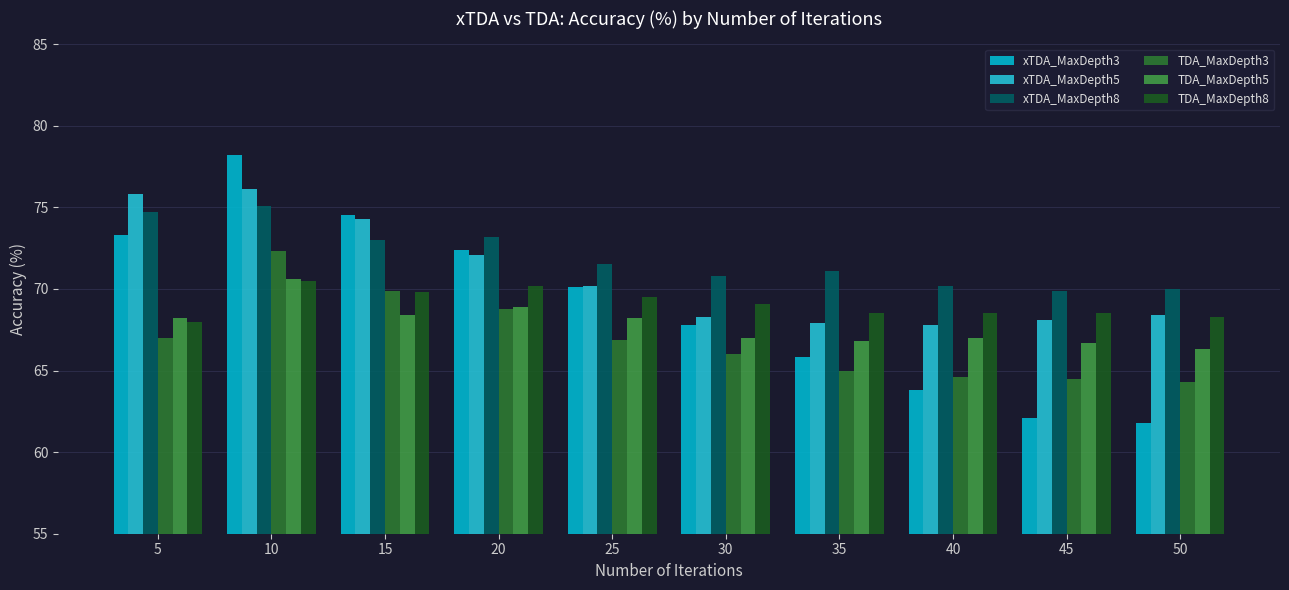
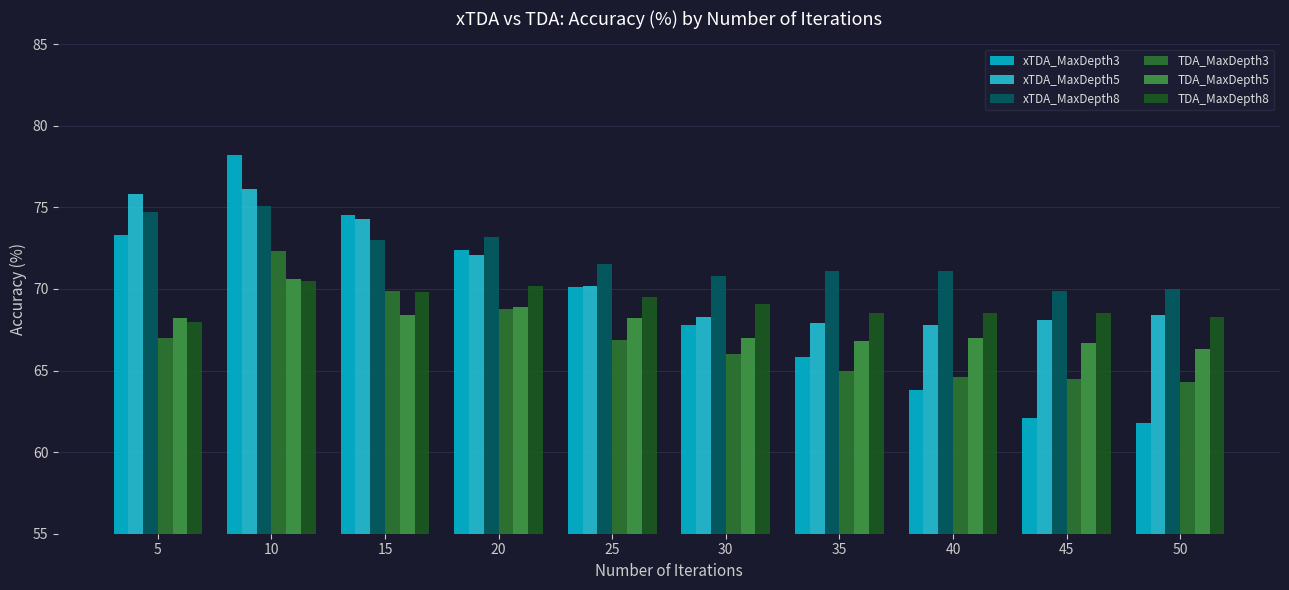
  {
    "xTDA_MaxDepth8": {
      "5": 74.7,
      "10": 75.1,
      "15": 73.0,
      "20": 73.2,
      "25": 71.5,
      "30": 70.8,
      "35": 71.1,
-     "40": 70.2,
+     "40": 71.1,
      "45": 69.9,
      "50": 70.0
    }
  }
